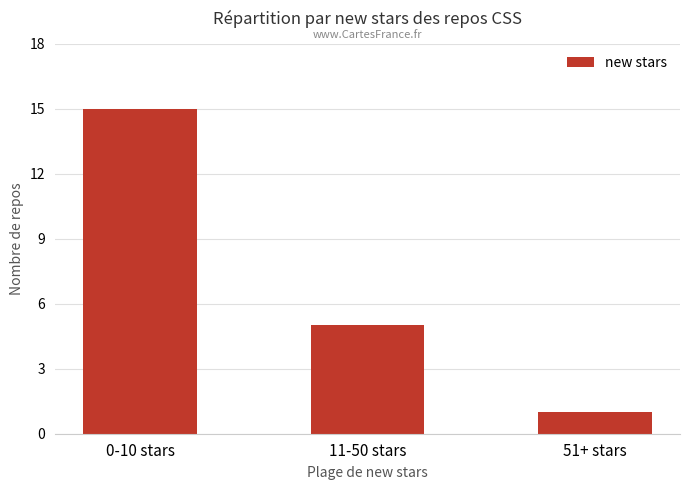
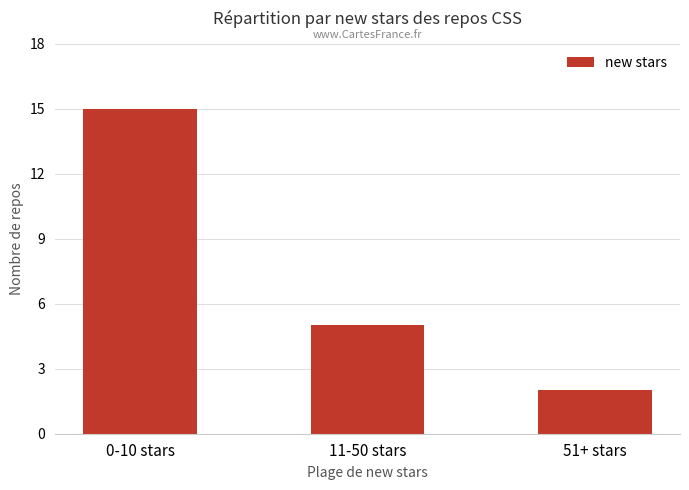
  {
    "0-10 stars": 15,
    "11-50 stars": 5,
-   "51+ stars": 1
+   "51+ stars": 2
  }
